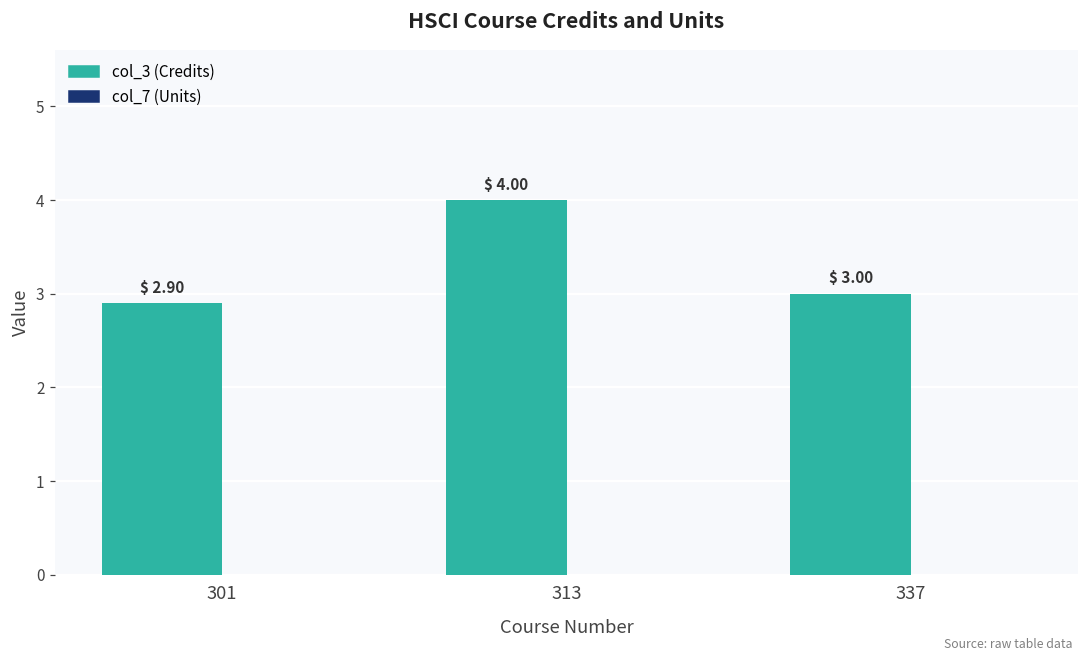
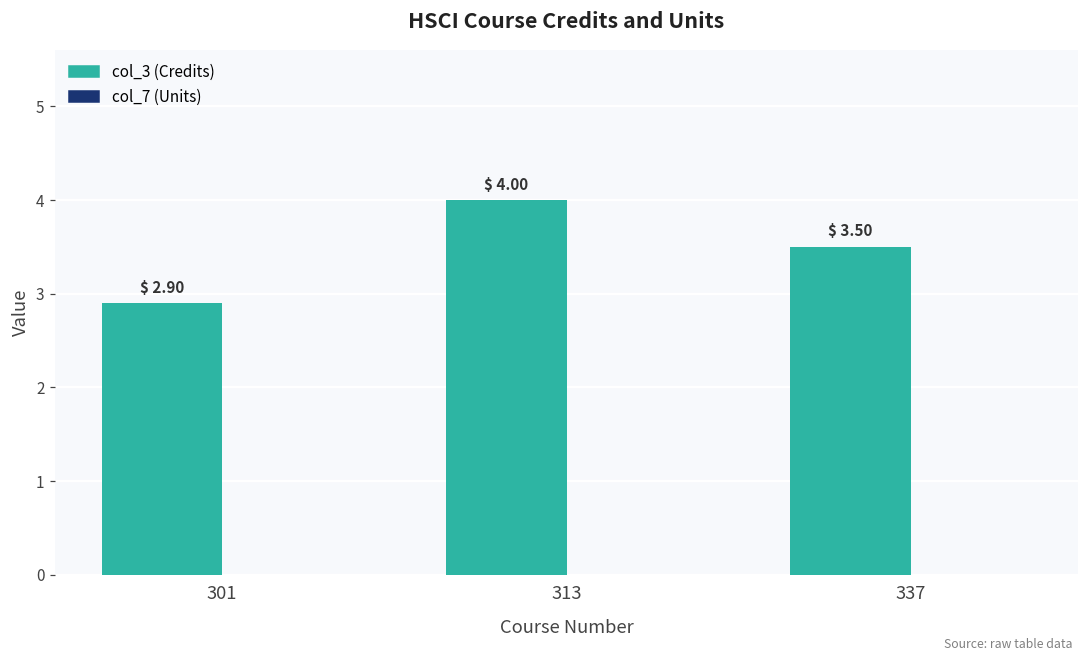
  {
    "col_3 (Credits)": {
      "301": 2.90,
      "313": 4.00,
-     "337": 3.00
+     "337": 3.50
    },
    "col_7 (Units)": {
      "301": 0.0,
      "313": 0.0,
      "337": 0.0
    }
  }
